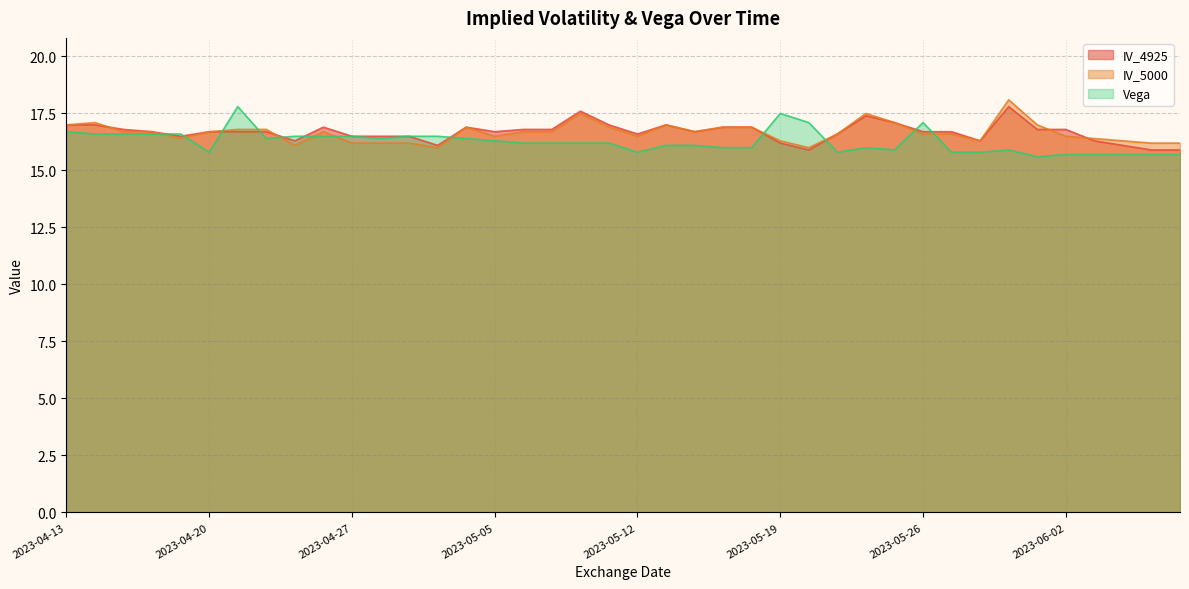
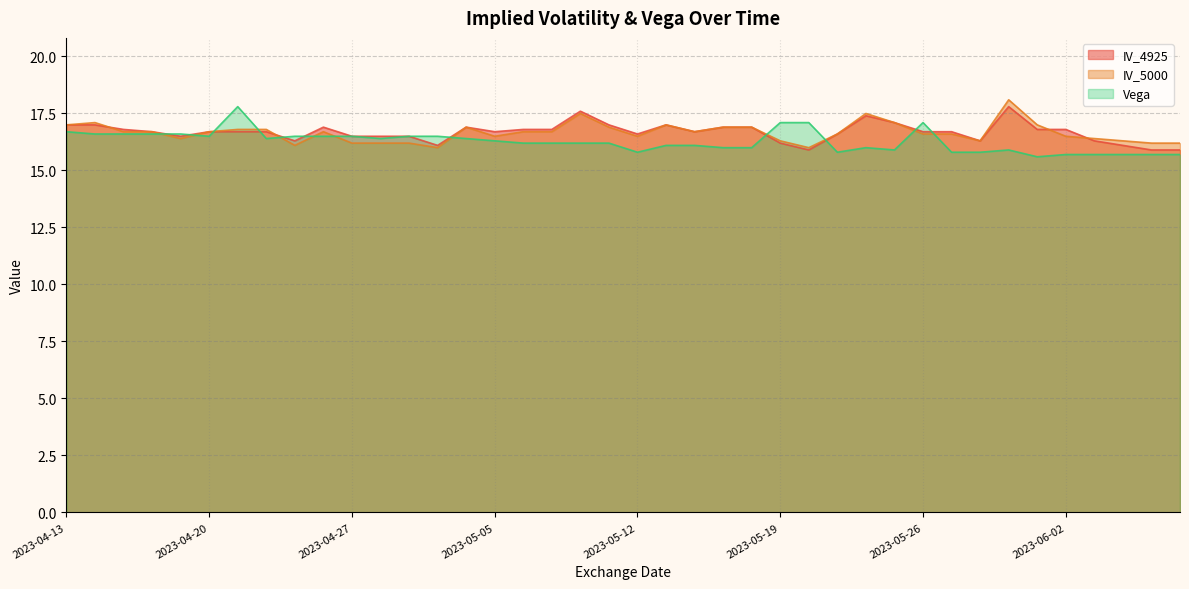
  {
    "Vega": {
      "2023-04-13": 16.7,
-     "2023-04-20": 15.8,
+     "2023-04-20": 16.5,
      "2023-05-05": 16.3,
      "2023-05-12": 15.8,
-     "2023-05-19": 17.5,
+     "2023-05-19": 17.1,
      "2023-05-26": 17.1,
      "2023-06-02": 15.7
    }
  }
